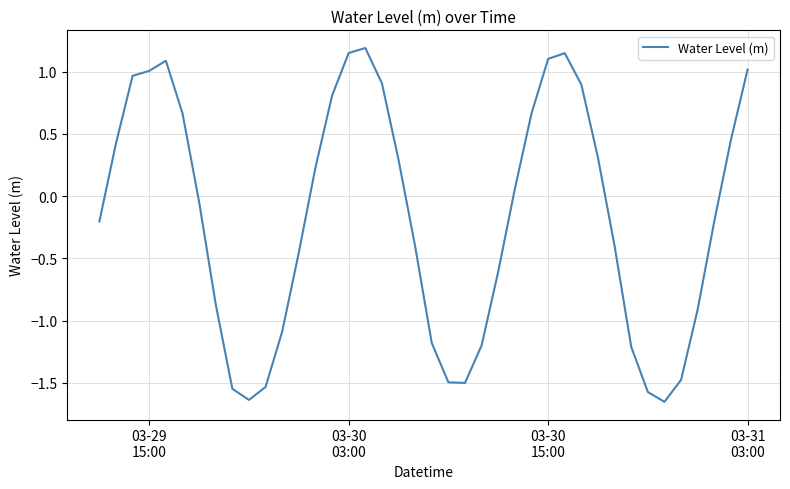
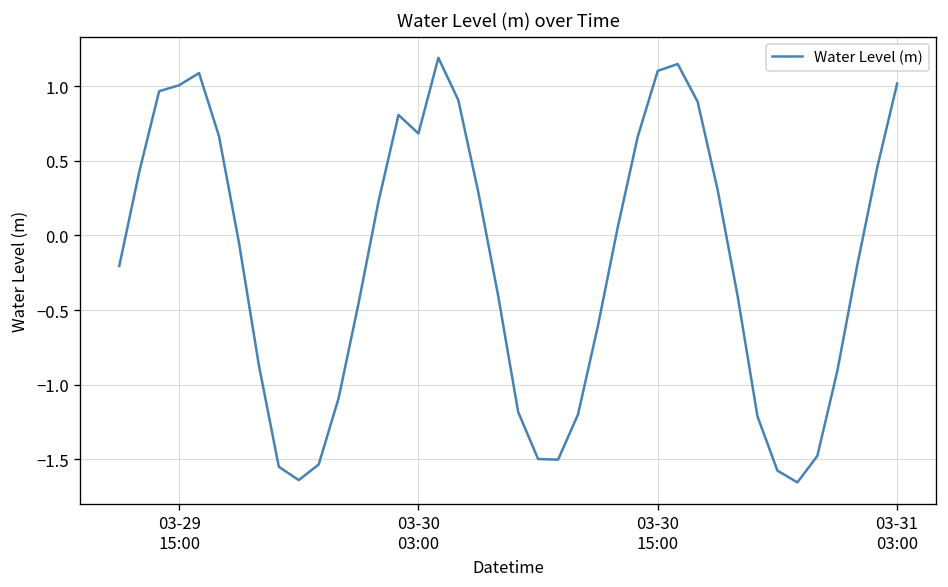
  {
    "03-29 15:00": 1.01,
-   "03-30 03:00": 1.15,
+   "03-30 03:00": 0.68,
    "03-30 15:00": 1.10,
    "03-31 03:00": 1.02
  }
